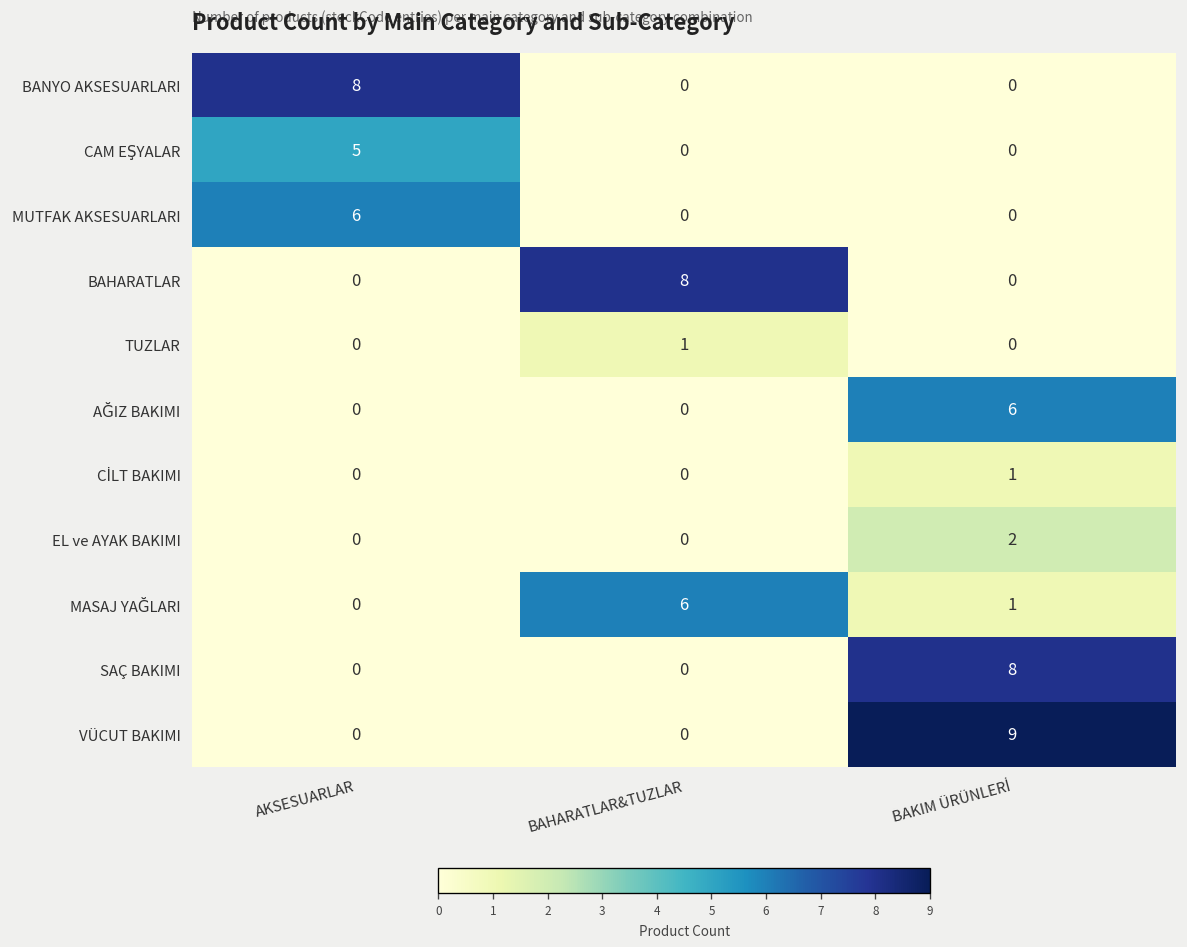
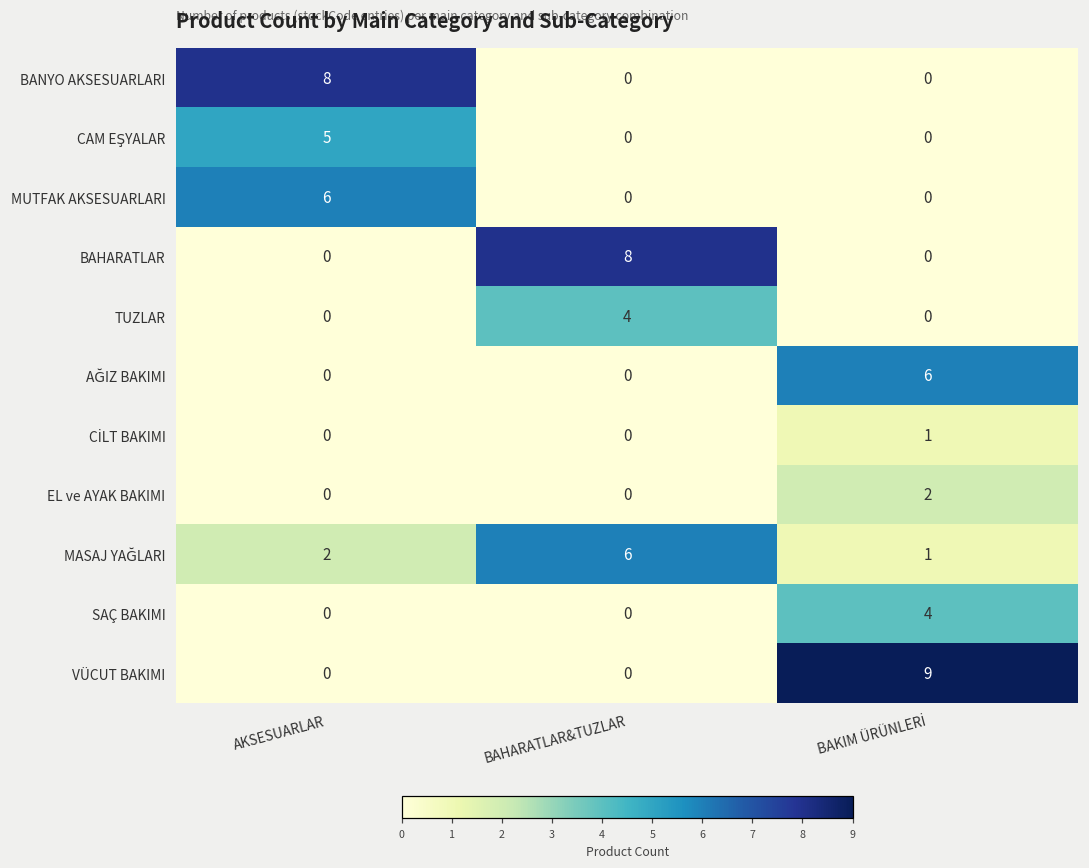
  {
    "BANYO AKSESUARLARI": {
      "AKSESUARLAR": 8,
      "BAHARATLAR&TUZLAR": 0,
      "BAKIM ÜRÜNLERİ": 0
    },
    "CAM EŞYALAR": {
      "AKSESUARLAR": 5,
      "BAHARATLAR&TUZLAR": 0,
      "BAKIM ÜRÜNLERİ": 0
    },
    "MUTFAK AKSESUARLARI": {
      "AKSESUARLAR": 6,
      "BAHARATLAR&TUZLAR": 0,
      "BAKIM ÜRÜNLERİ": 0
    },
    "BAHARATLAR": {
      "AKSESUARLAR": 0,
      "BAHARATLAR&TUZLAR": 8,
      "BAKIM ÜRÜNLERİ": 0
    },
    "TUZLAR": {
      "AKSESUARLAR": 0,
-     "BAHARATLAR&TUZLAR": 1,
+     "BAHARATLAR&TUZLAR": 4,
      "BAKIM ÜRÜNLERİ": 0
    },
    "AĞIZ BAKIMI": {
      "AKSESUARLAR": 0,
      "BAHARATLAR&TUZLAR": 0,
      "BAKIM ÜRÜNLERİ": 6
    },
    "CİLT BAKIMI": {
      "AKSESUARLAR": 0,
      "BAHARATLAR&TUZLAR": 0,
      "BAKIM ÜRÜNLERİ": 1
    },
    "EL ve AYAK BAKIMI": {
      "AKSESUARLAR": 0,
      "BAHARATLAR&TUZLAR": 0,
      "BAKIM ÜRÜNLERİ": 2
    },
    "MASAJ YAĞLARI": {
-     "AKSESUARLAR": 0,
+     "AKSESUARLAR": 2,
      "BAHARATLAR&TUZLAR": 6,
      "BAKIM ÜRÜNLERİ": 1
    },
    "SAÇ BAKIMI": {
      "AKSESUARLAR": 0,
      "BAHARATLAR&TUZLAR": 0,
-     "BAKIM ÜRÜNLERİ": 8
+     "BAKIM ÜRÜNLERİ": 4
    },
    "VÜCUT BAKIMI": {
      "AKSESUARLAR": 0,
      "BAHARATLAR&TUZLAR": 0,
      "BAKIM ÜRÜNLERİ": 9
    }
  }
